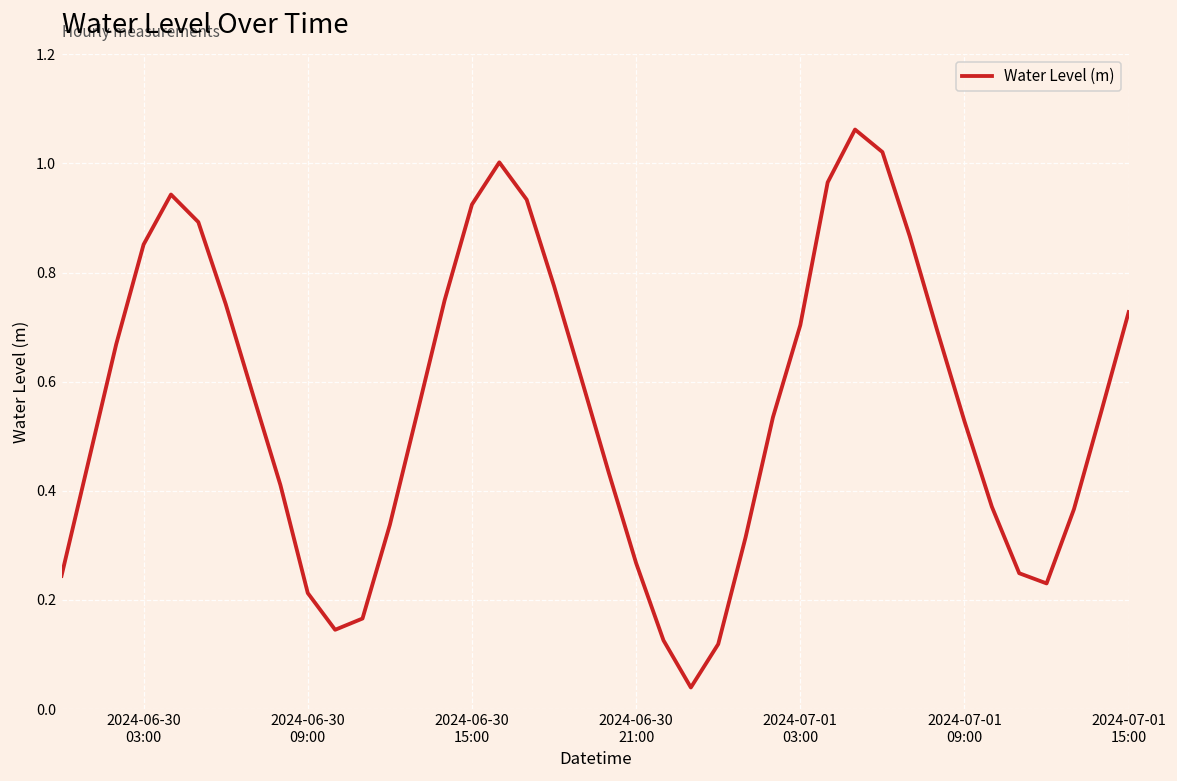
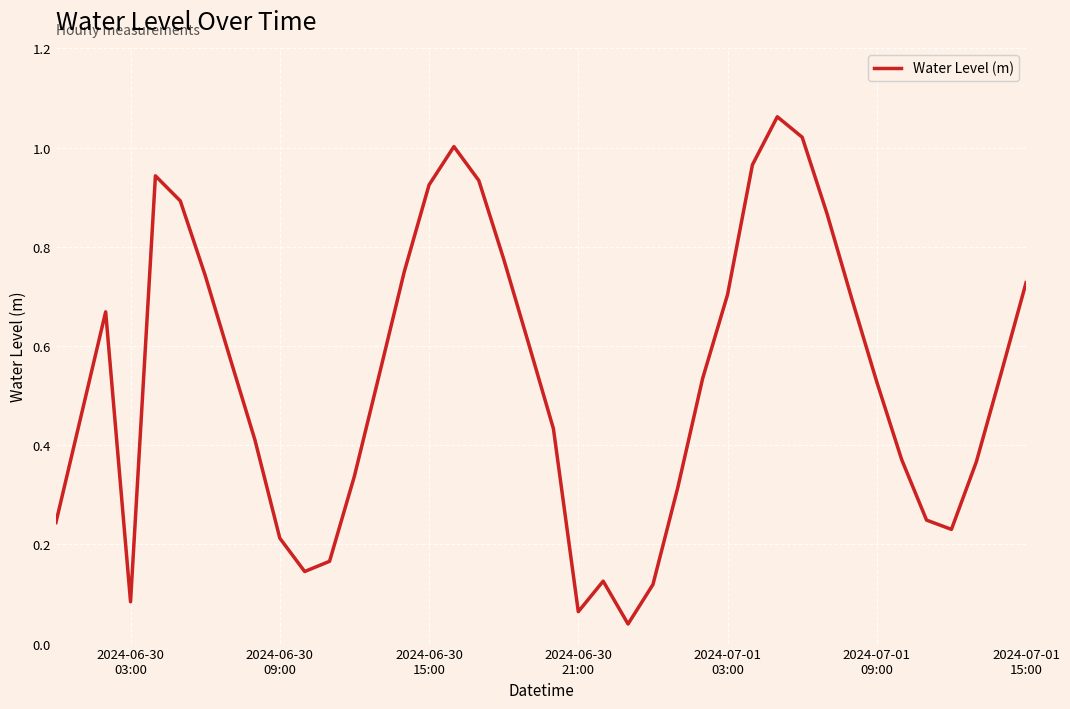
  {
-   "2024-06-30 03:00": 0.85,
+   "2024-06-30 03:00": 0.08,
    "2024-06-30 09:00": 0.21,
    "2024-06-30 15:00": 0.92,
-   "2024-06-30 21:00": 0.27,
+   "2024-06-30 21:00": 0.06,
    "2024-07-01 03:00": 0.70,
    "2024-07-01 09:00": 0.53,
    "2024-07-01 15:00": 0.73
  }
